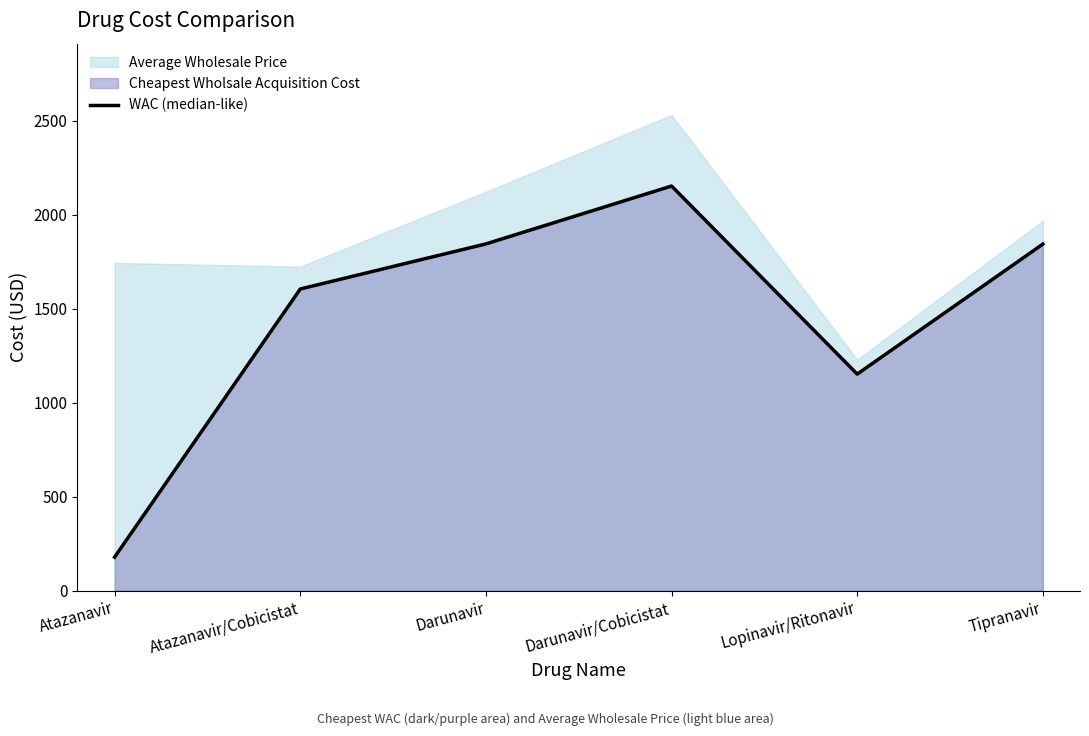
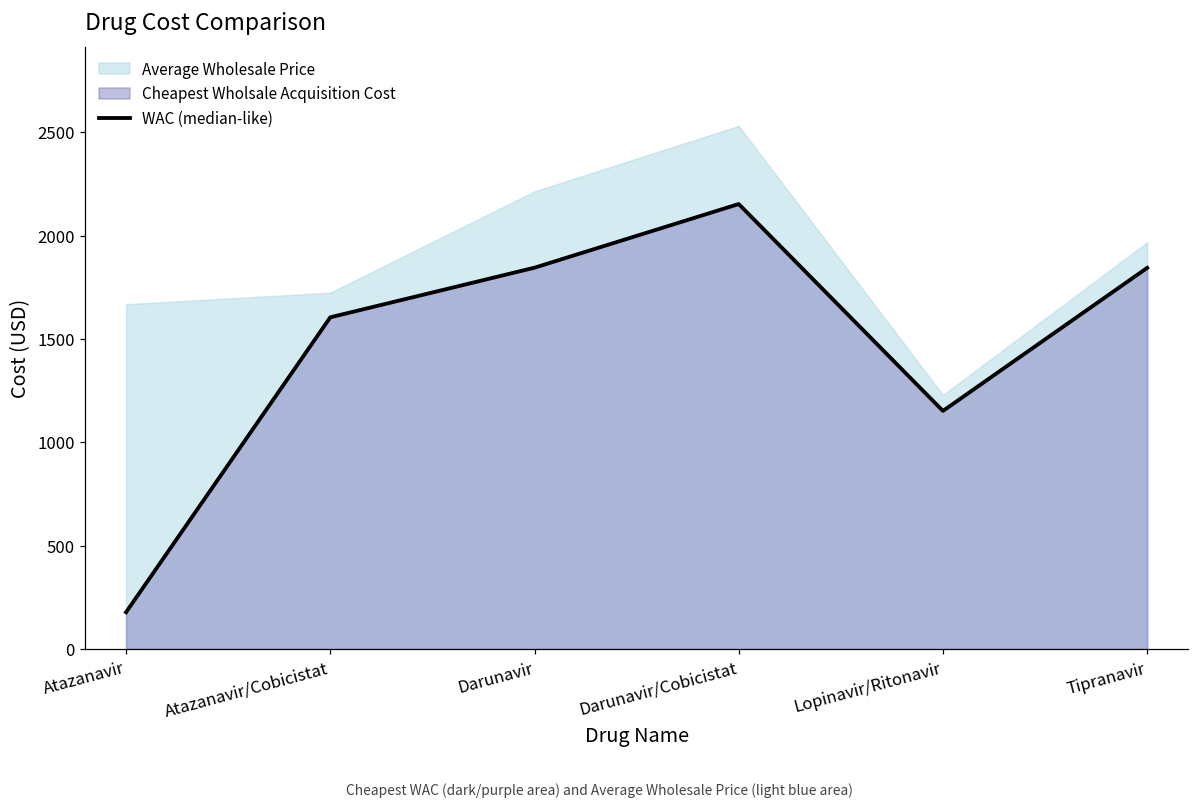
  {
    "Average Wholesale Price": {
-     "Atazanavir": 1740,
+     "Atazanavir": 1670,
      "Atazanavir/Cobicistat": 1720,
-     "Darunavir": 2120,
+     "Darunavir": 2210,
      "Darunavir/Cobicistat": 2530,
      "Lopinavir/Ritonavir": 1230,
      "Tipranavir": 1970
    },
    "Cheapest Wholsale Acquisition Cost": {
      "Atazanavir": 180,
      "Atazanavir/Cobicistat": 1610,
      "Darunavir": 1850,
      "Darunavir/Cobicistat": 2150,
      "Lopinavir/Ritonavir": 1150,
      "Tipranavir": 1840
    }
  }
